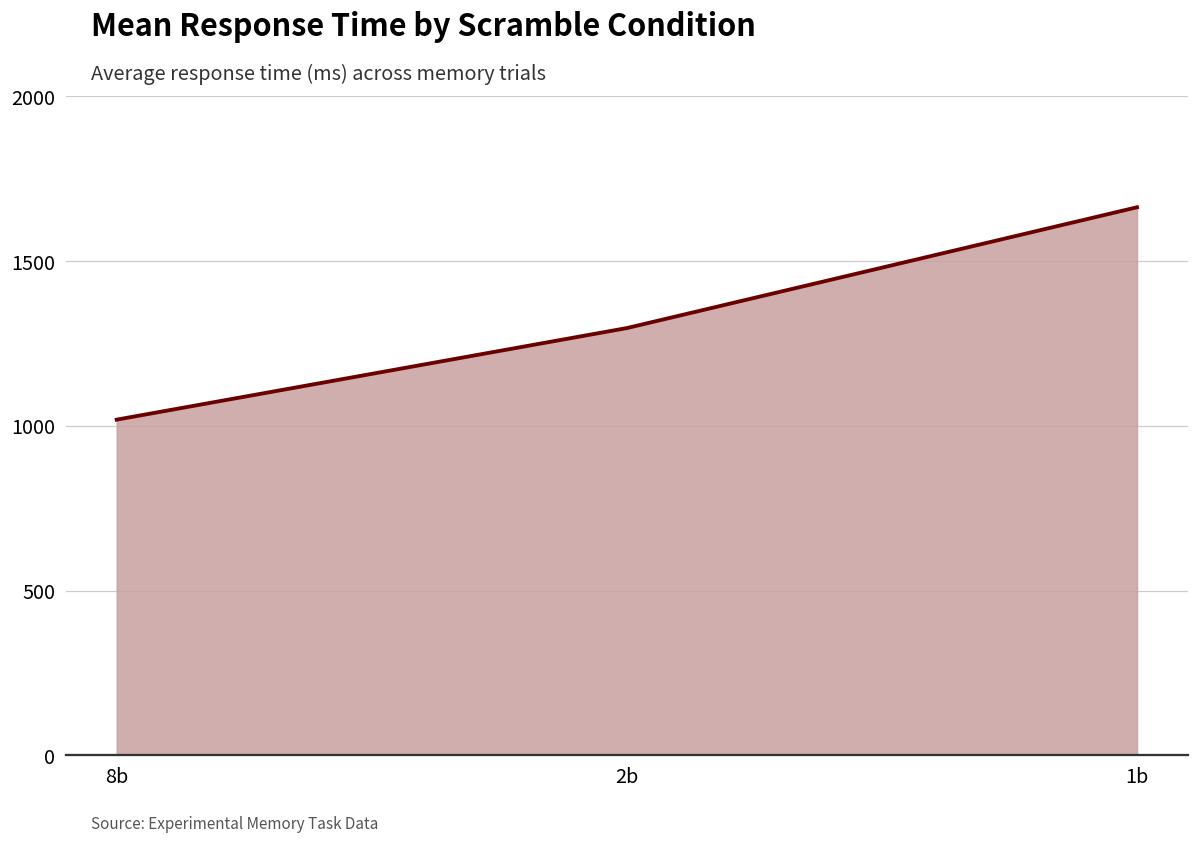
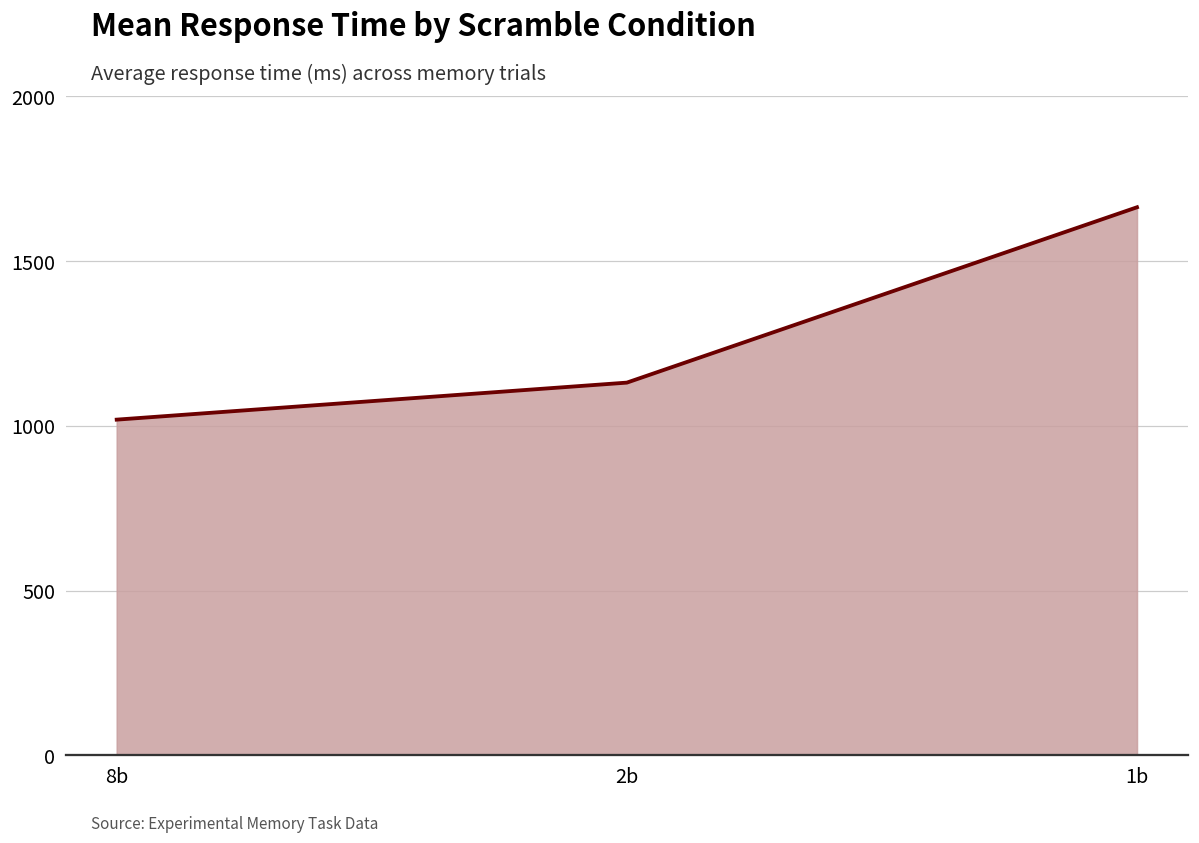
  {
    "8b": 1020,
-   "2b": 1300,
+   "2b": 1130,
    "1b": 1660
  }
